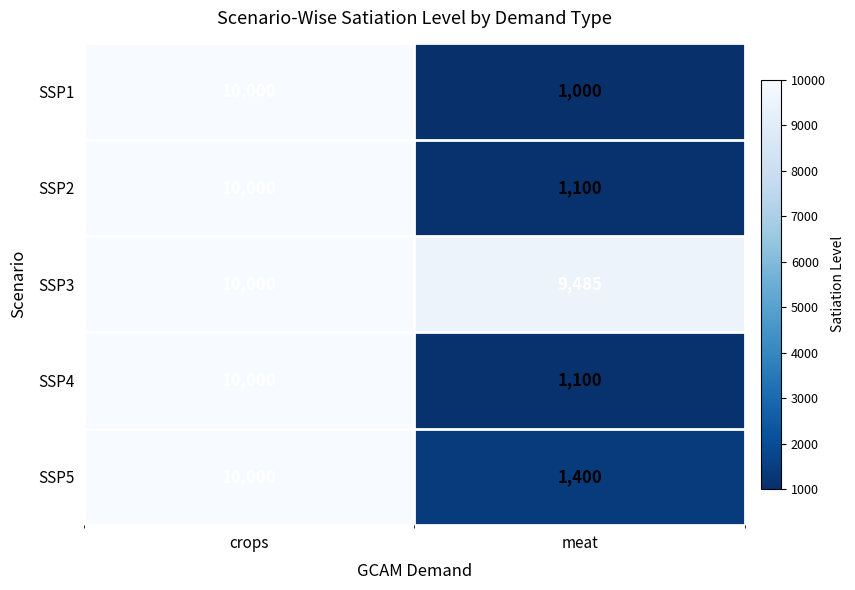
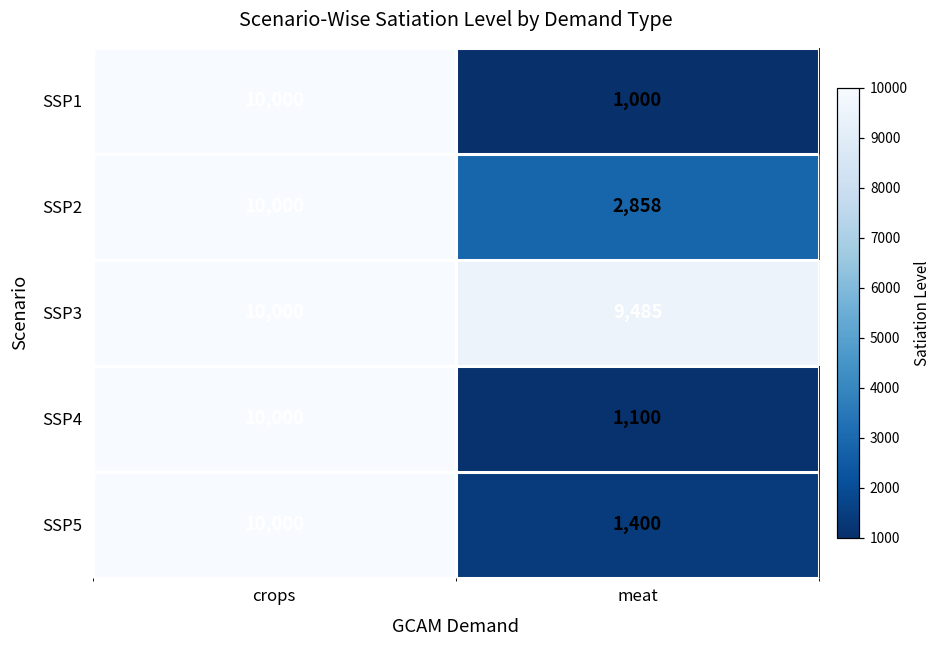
  {
    "SSP1": {
      "meat": "1,000"
    },
    "SSP2": {
-     "meat": "1,100"
+     "meat": "2,858"
    },
    "SSP4": {
      "meat": "1,100"
    },
    "SSP5": {
      "meat": "1,400"
    }
  }
